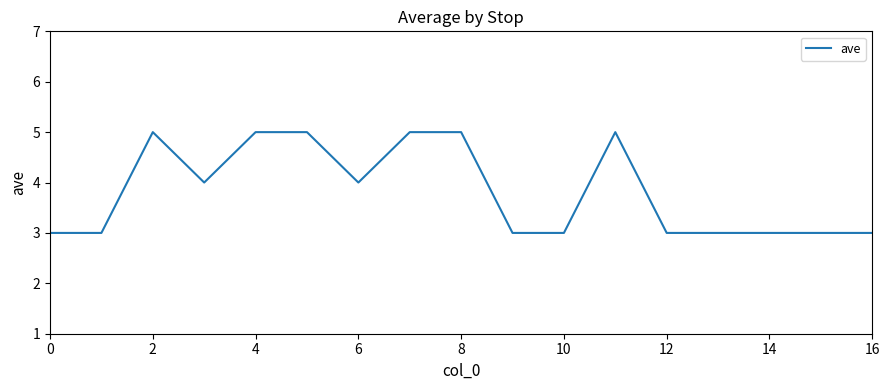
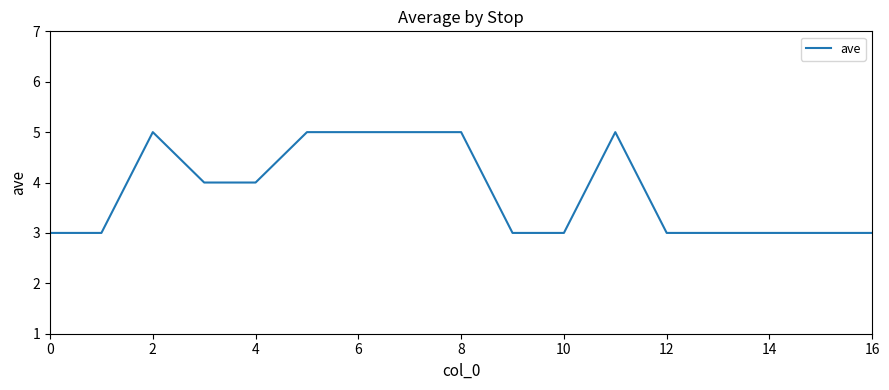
  {
    "0": 3,
    "2": 5,
-   "4": 5,
-   "6": 4,
+   "4": 4,
+   "6": 5,
    "8": 5,
    "10": 3,
    "12": 3,
    "14": 3,
    "16": 3
  }
